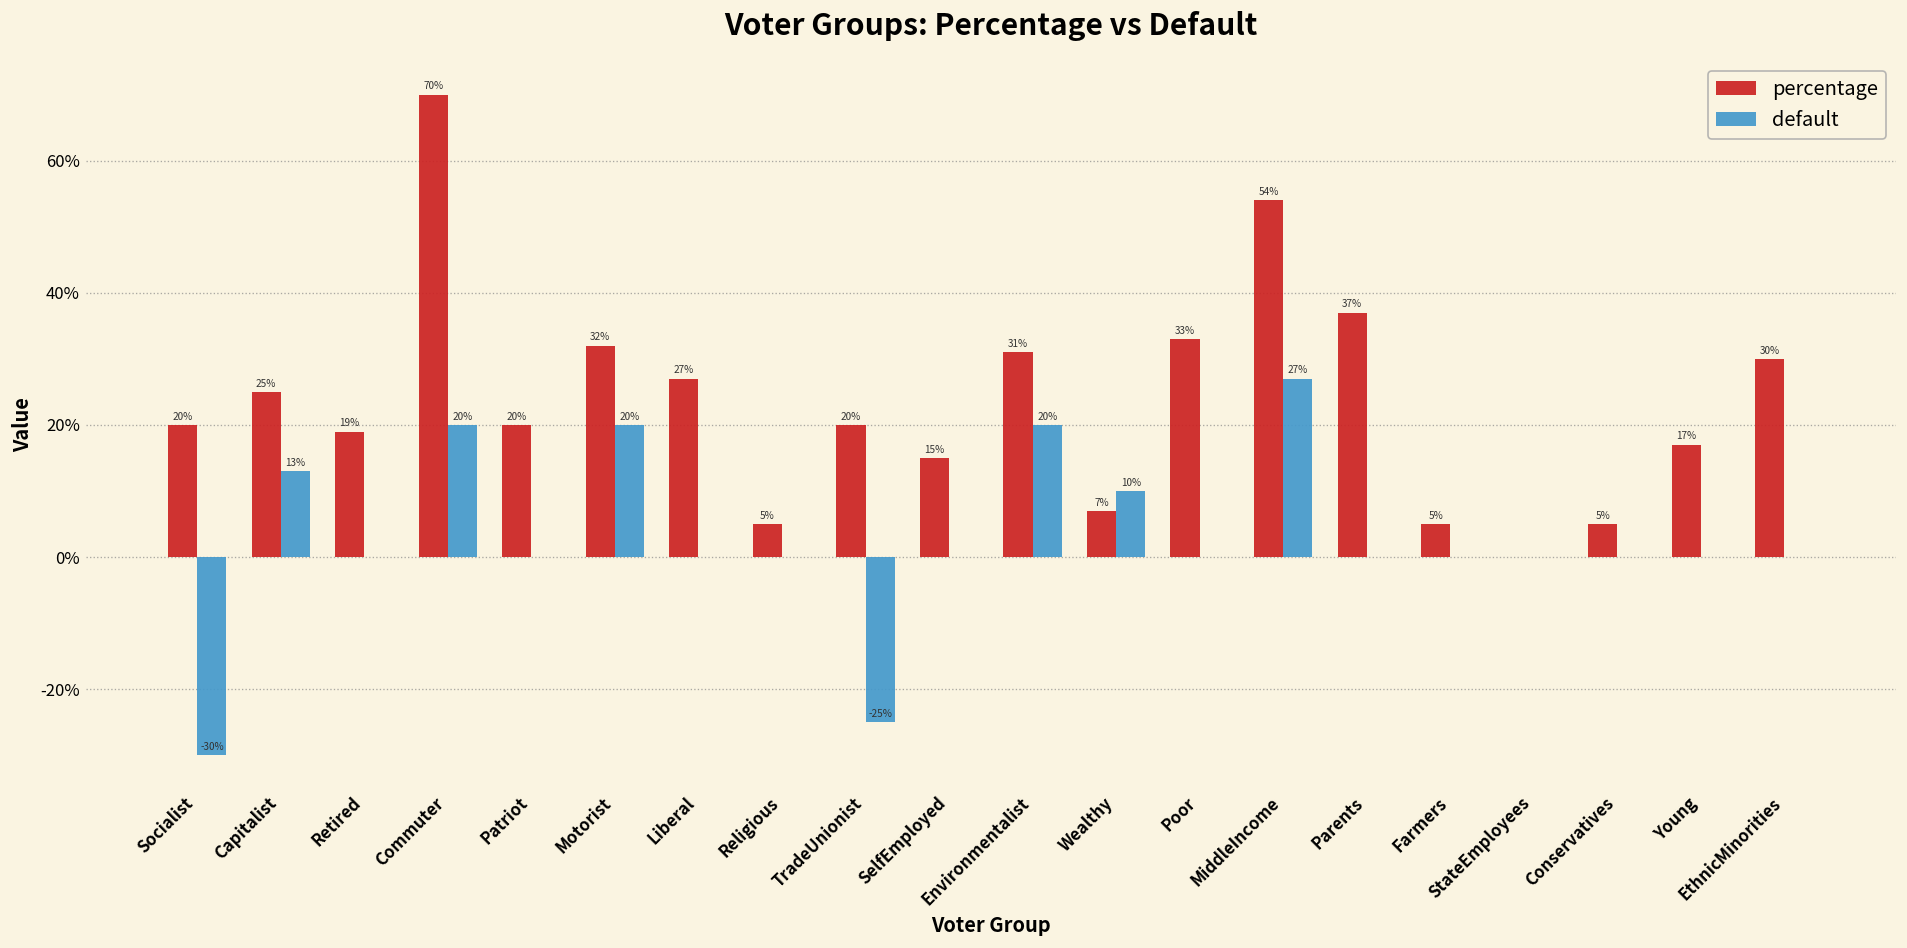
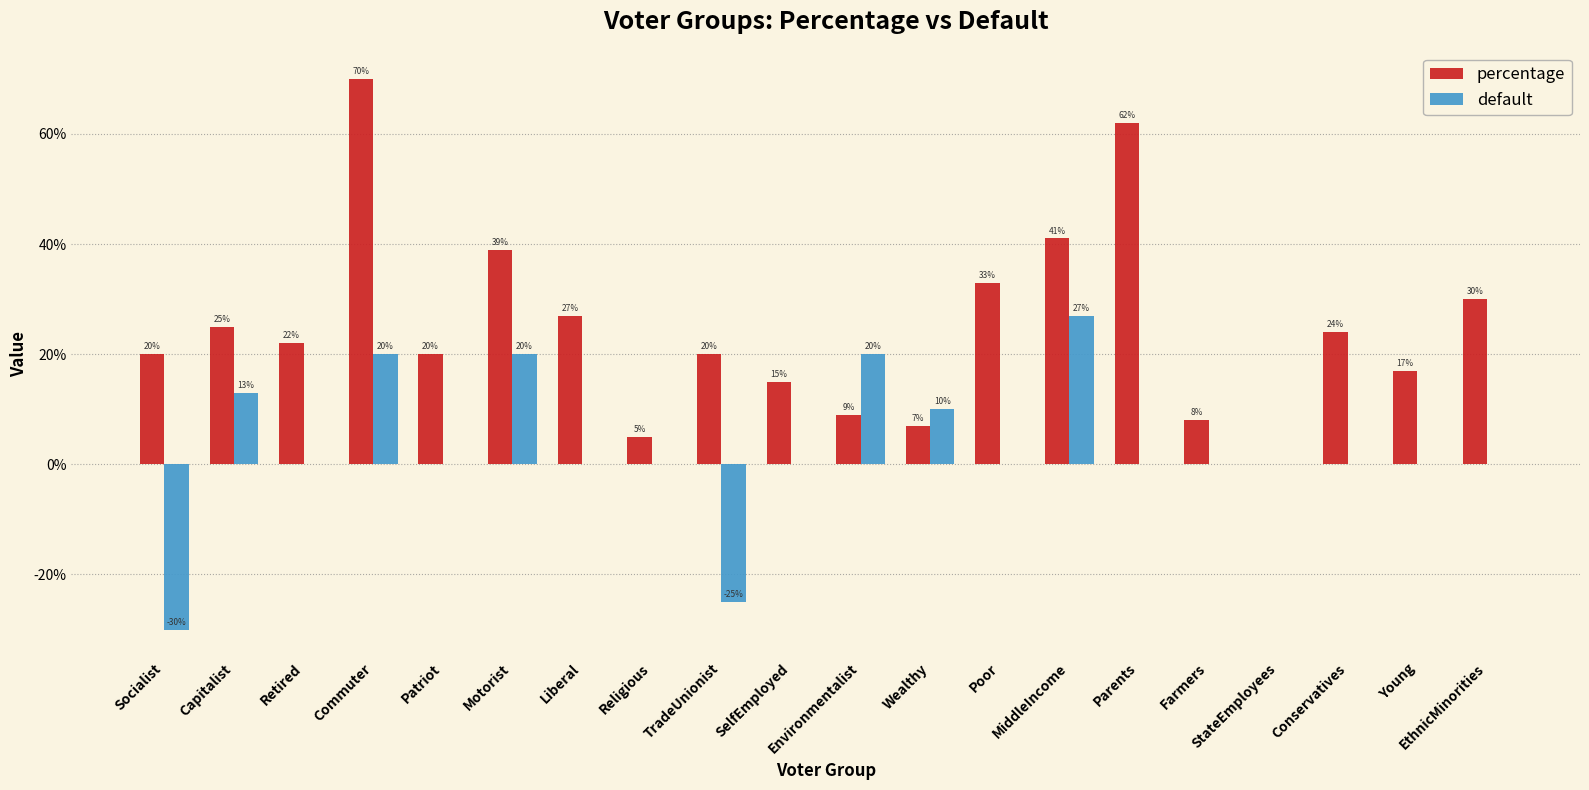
  {
    "percentage": {
      "Socialist": "20%",
      "Capitalist": "25%",
-     "Retired": "19%",
+     "Retired": "22%",
      "Commuter": "70%",
      "Patriot": "20%",
-     "Motorist": "32%",
+     "Motorist": "39%",
      "Liberal": "27%",
      "Religious": "5%",
      "TradeUnionist": "20%",
      "SelfEmployed": "15%",
-     "Environmentalist": "31%",
+     "Environmentalist": "9%",
      "Wealthy": "7%",
      "Poor": "33%",
-     "MiddleIncome": "54%",
-     "Parents": "37%",
-     "Farmers": "5%",
-     "Conservatives": "5%",
+     "MiddleIncome": "41%",
+     "Parents": "62%",
+     "Farmers": "8%",
+     "Conservatives": "24%",
      "Young": "17%",
      "EthnicMinorities": "30%"
    },
    "default": {
      "Socialist": "-30%",
      "Capitalist": "13%",
      "Commuter": "20%",
      "Motorist": "20%",
      "TradeUnionist": "-25%",
      "Environmentalist": "20%",
      "Wealthy": "10%",
      "MiddleIncome": "27%"
    }
  }
